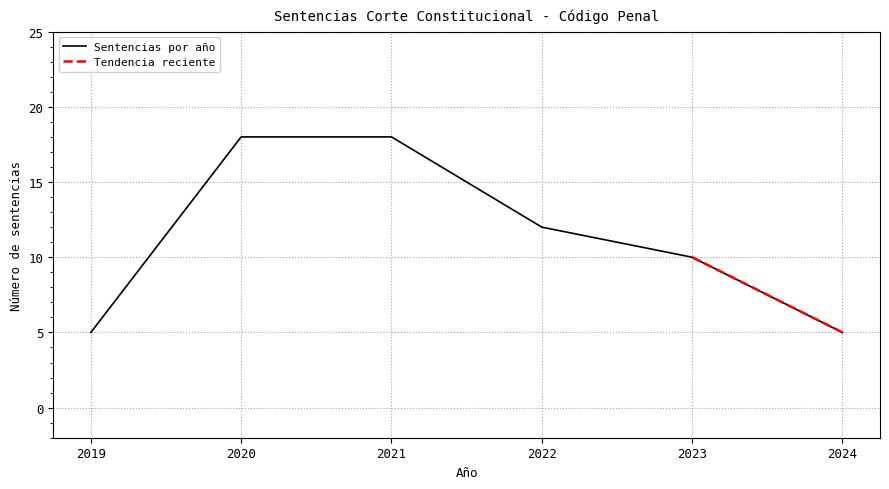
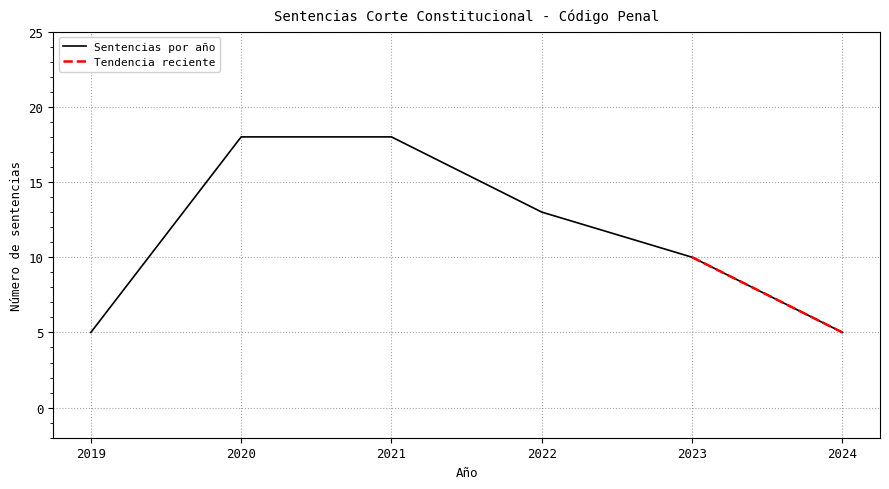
  {
    "Sentencias por año": {
      "2019": 5,
      "2020": 18,
      "2021": 18,
-     "2022": 12
+     "2022": 13
    }
  }
